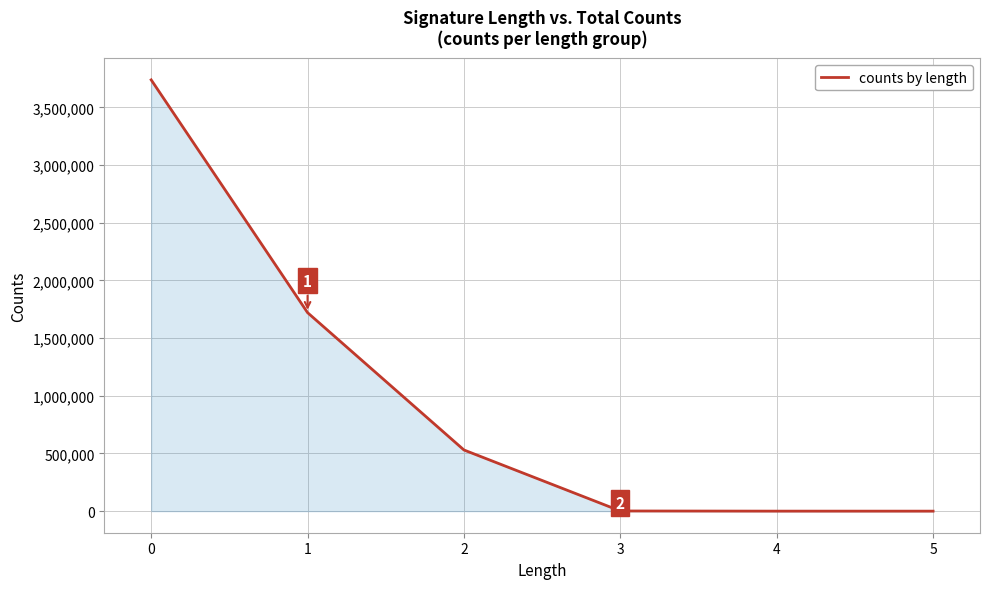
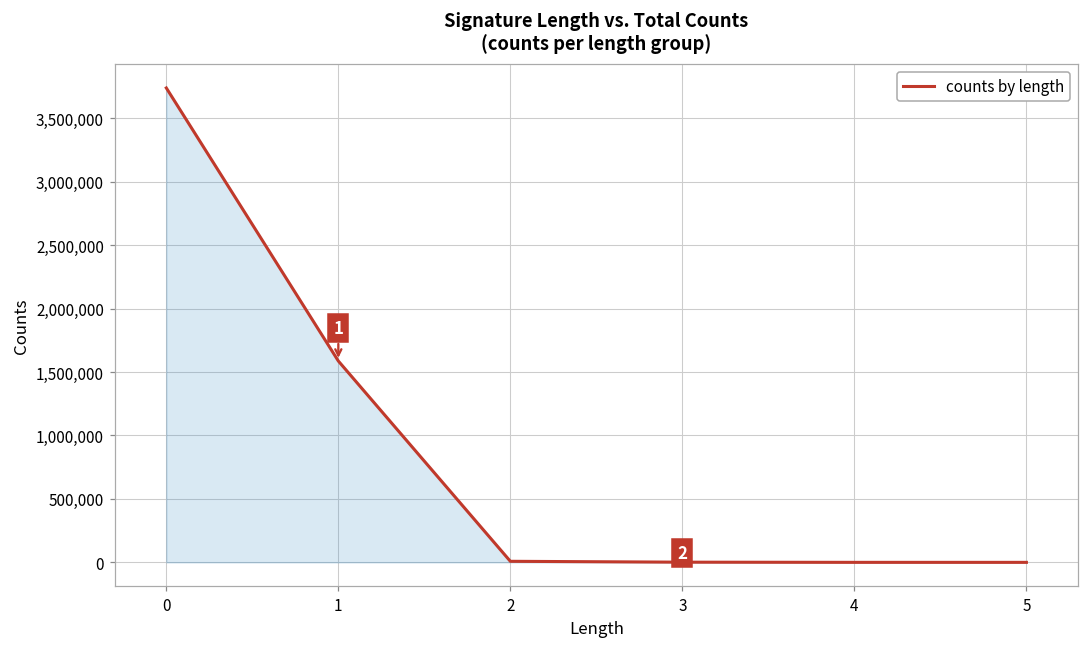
  {
    "0": "3,740,000",
-   "1": "1,720,000",
-   "2": "530,000",
+   "1": "1,590,000",
+   "2": "10,000",
    "4": "0",
    "5": "0"
  }
